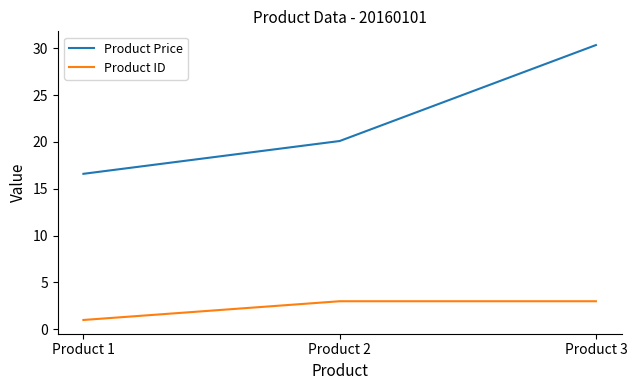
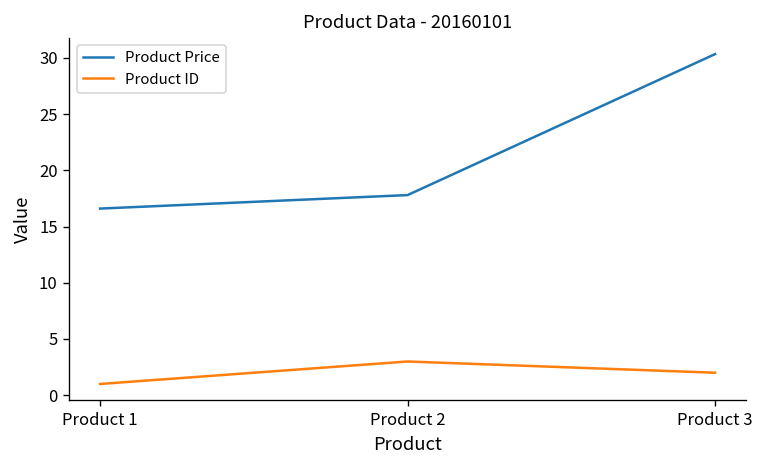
  {
    "Product Price": {
      "Product 1": 17,
-     "Product 2": 20,
+     "Product 2": 18,
      "Product 3": 30
    },
    "Product ID": {
      "Product 1": 1,
      "Product 2": 3,
-     "Product 3": 3
+     "Product 3": 2
    }
  }
